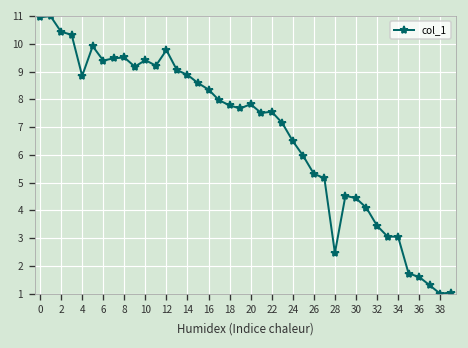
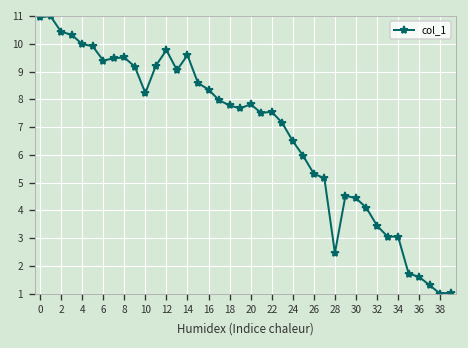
  {
    "0": 11.0,
    "2": 10.4,
-   "4": 8.8,
+   "4": 10.0,
    "6": 9.4,
    "8": 9.5,
-   "10": 9.4,
+   "10": 8.2,
    "12": 9.8,
-   "14": 8.9,
+   "14": 9.6,
    "16": 8.4,
    "18": 7.8,
    "20": 7.8,
    "22": 7.6,
    "24": 6.5,
    "26": 5.3,
    "28": 2.5,
    "30": 4.4,
    "32": 3.5,
    "34": 3.1,
    "36": 1.6,
    "38": 1.0
  }
